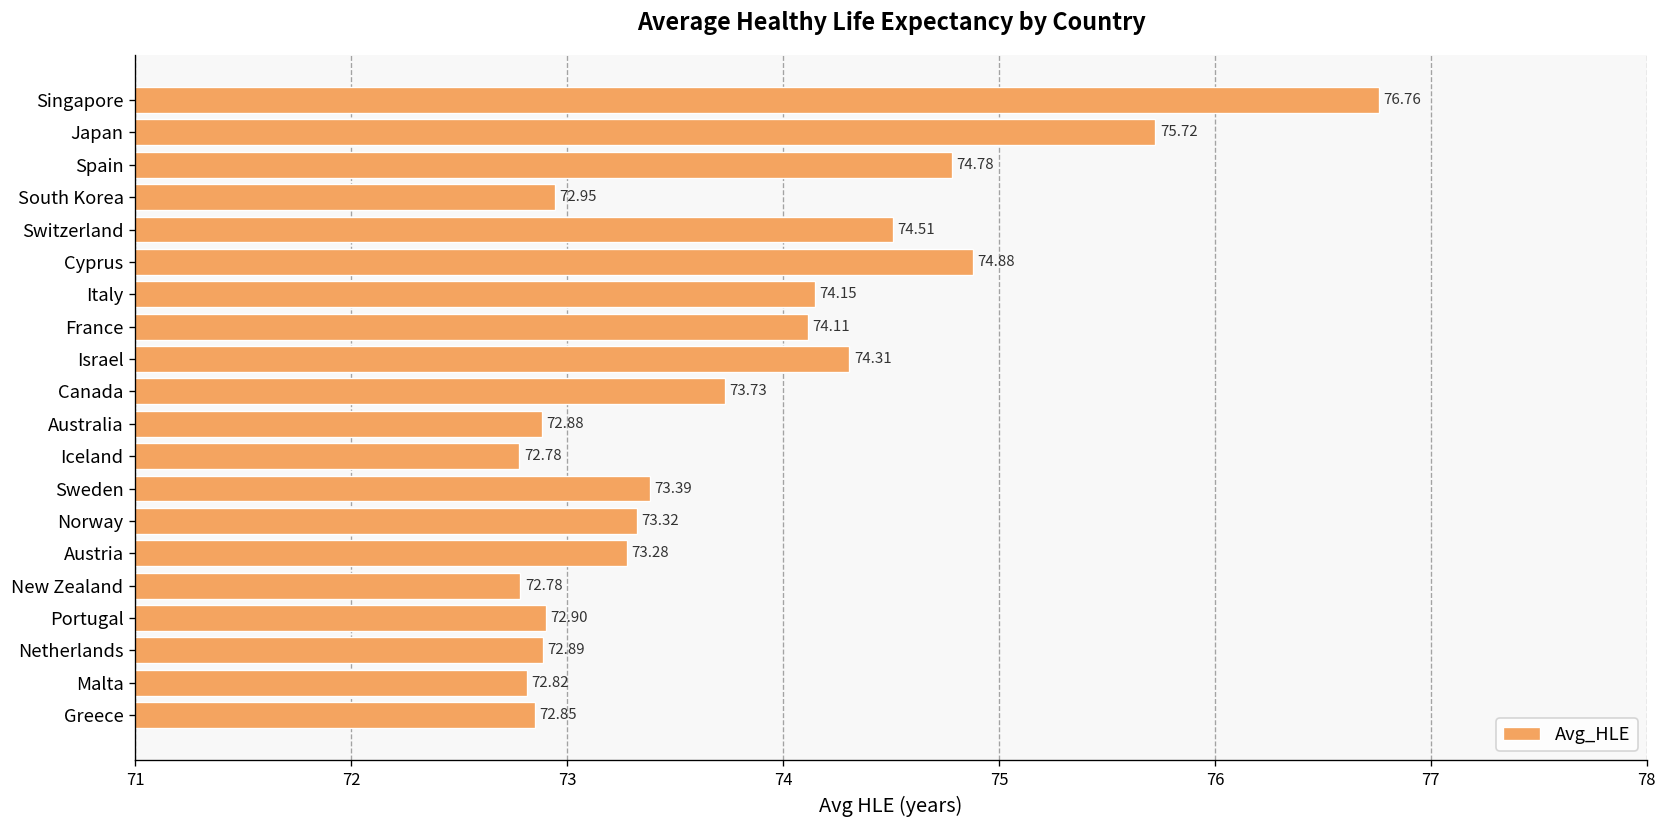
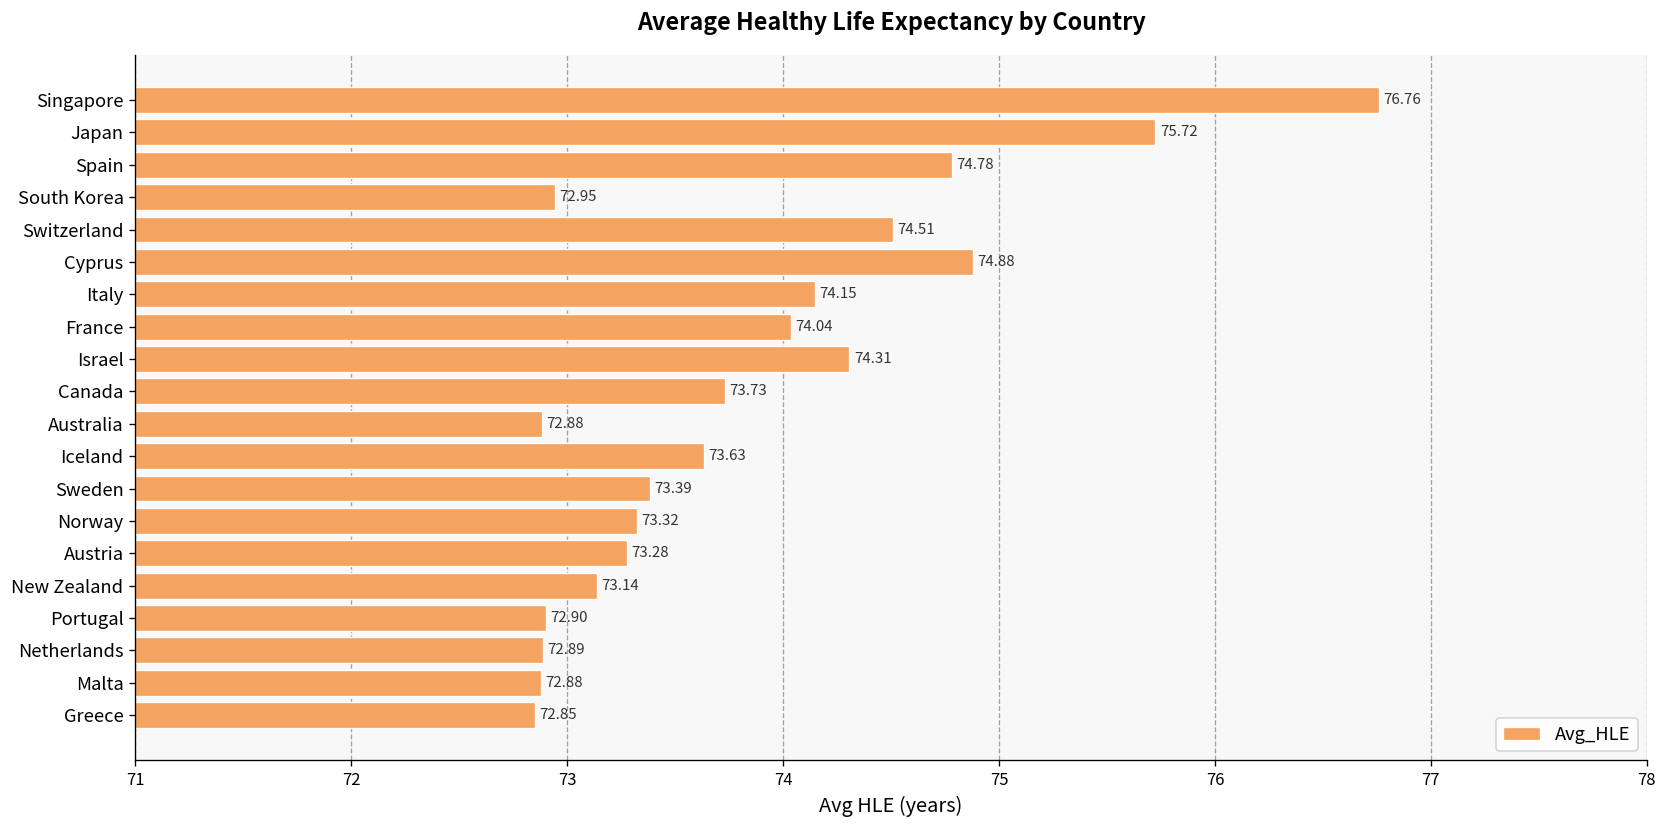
  {
    "Singapore": 76.76,
    "Japan": 75.72,
    "Spain": 74.78,
    "South Korea": 72.95,
    "Switzerland": 74.51,
    "Cyprus": 74.88,
    "Italy": 74.15,
-   "France": 74.11,
+   "France": 74.04,
    "Israel": 74.31,
    "Canada": 73.73,
    "Australia": 72.88,
-   "Iceland": 72.78,
+   "Iceland": 73.63,
    "Sweden": 73.39,
    "Norway": 73.32,
    "Austria": 73.28,
-   "New Zealand": 72.78,
+   "New Zealand": 73.14,
    "Portugal": 72.90,
    "Netherlands": 72.89,
-   "Malta": 72.82,
+   "Malta": 72.88,
    "Greece": 72.85
  }
